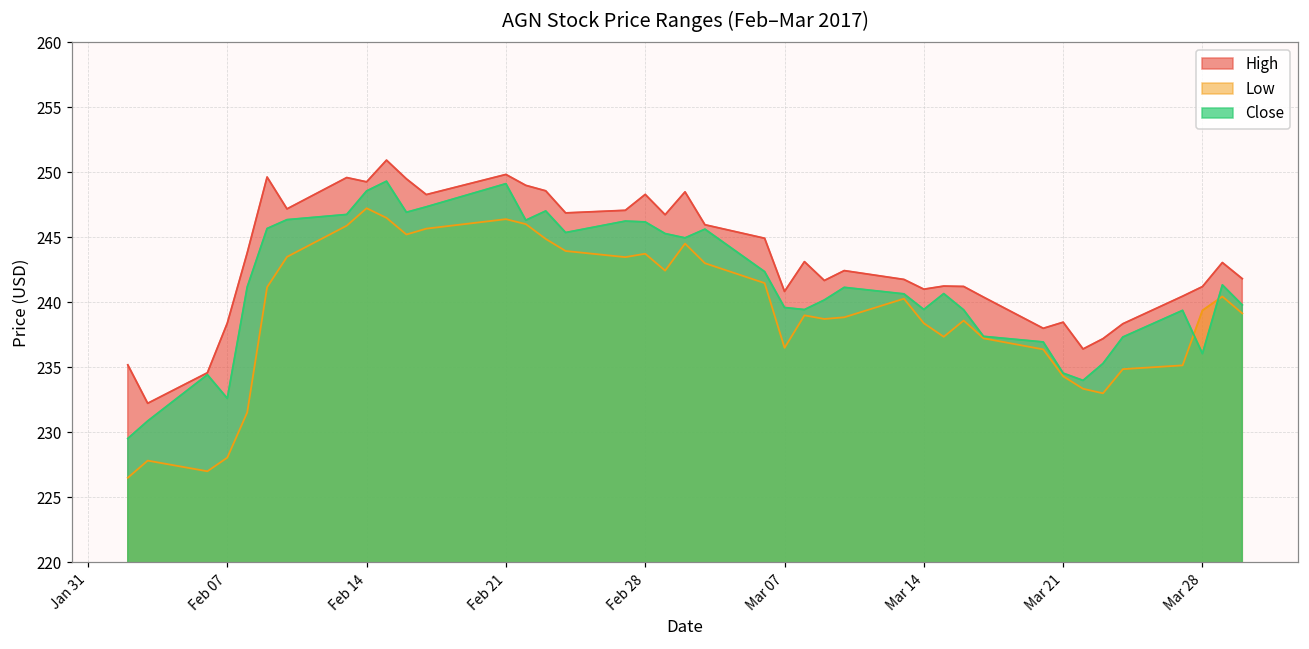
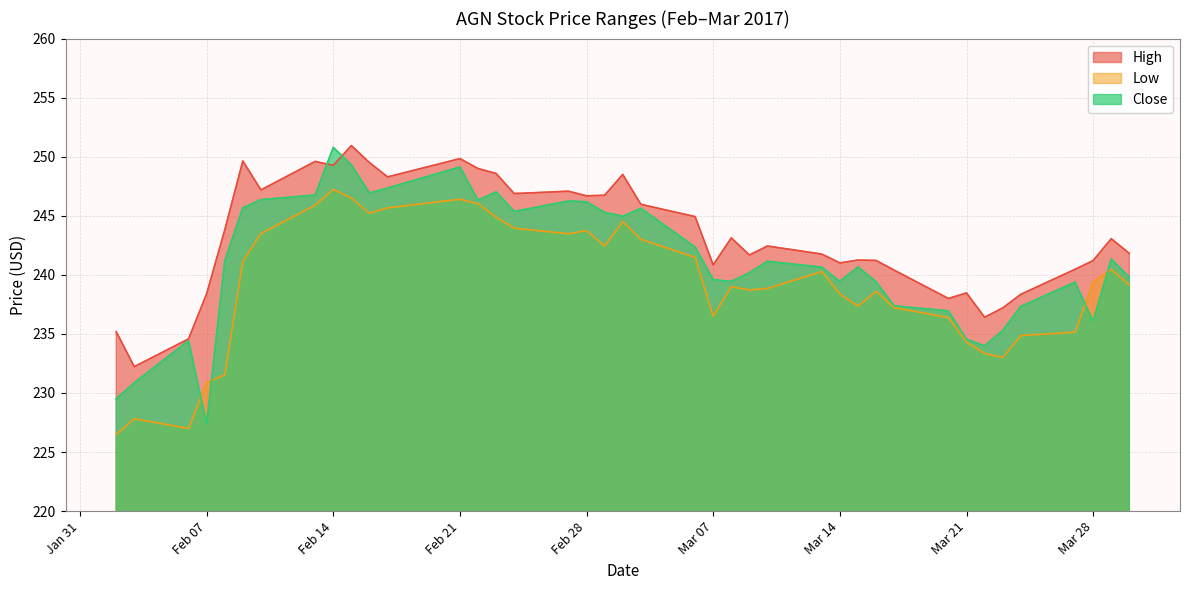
  {
    "High": {
      "Feb 07": 238.4,
      "Feb 14": 249.3,
      "Feb 21": 249.8,
-     "Feb 28": 248.3,
+     "Feb 28": 246.7,
      "Mar 07": 240.8,
      "Mar 14": 241.0,
      "Mar 21": 238.5,
      "Mar 28": 241.2
    },
    "Low": {
-     "Feb 07": 228.1,
+     "Feb 07": 230.9,
      "Feb 14": 247.2,
      "Feb 21": 246.4,
      "Feb 28": 243.7,
      "Mar 07": 236.5,
      "Mar 14": 238.4,
      "Mar 21": 234.3,
      "Mar 28": 239.4
    },
    "Close": {
-     "Feb 07": 232.6,
-     "Feb 14": 248.6,
+     "Feb 07": 227.4,
+     "Feb 14": 250.8,
      "Feb 21": 249.1,
      "Feb 28": 246.2,
      "Mar 07": 239.6,
      "Mar 14": 239.4,
      "Mar 21": 234.6,
      "Mar 28": 236.1
    }
  }
